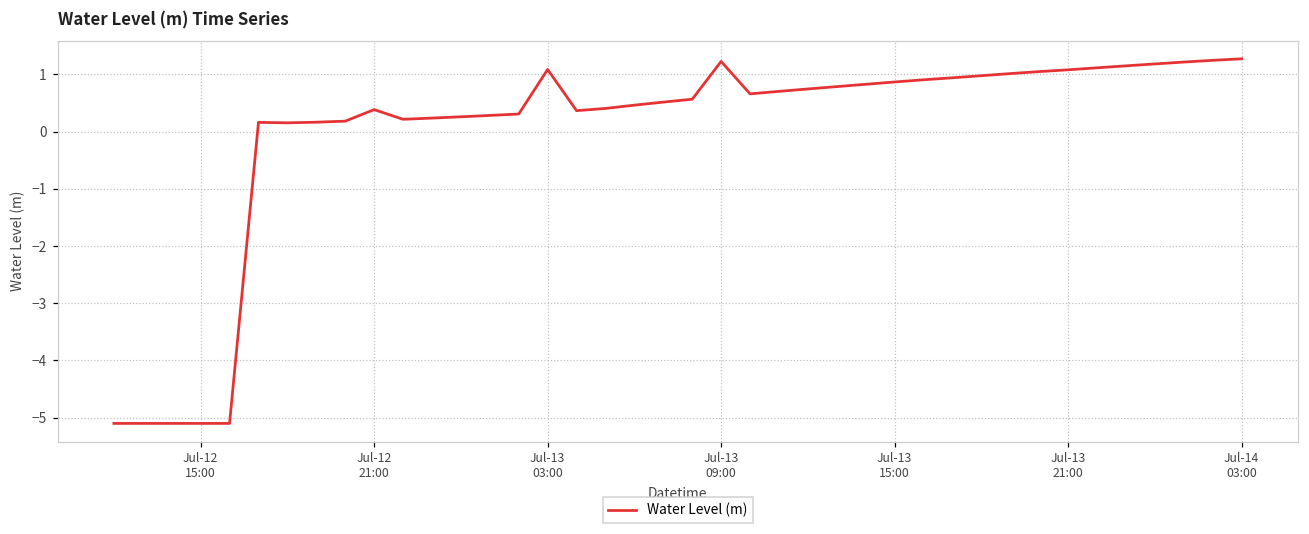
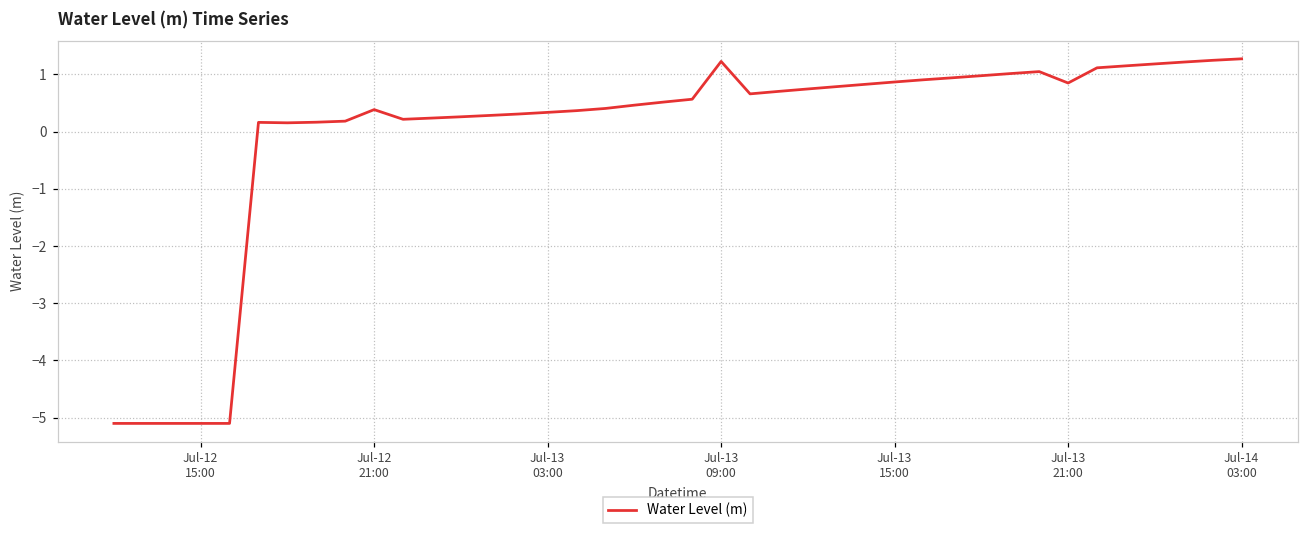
  {
    "Jul-12 15:00": -5.1,
    "Jul-12 21:00": 0.4,
-   "Jul-13 03:00": 1.1,
+   "Jul-13 03:00": 0.3,
    "Jul-13 09:00": 1.2,
    "Jul-13 15:00": 0.9,
-   "Jul-13 21:00": 1.1,
+   "Jul-13 21:00": 0.8,
    "Jul-14 03:00": 1.3
  }
